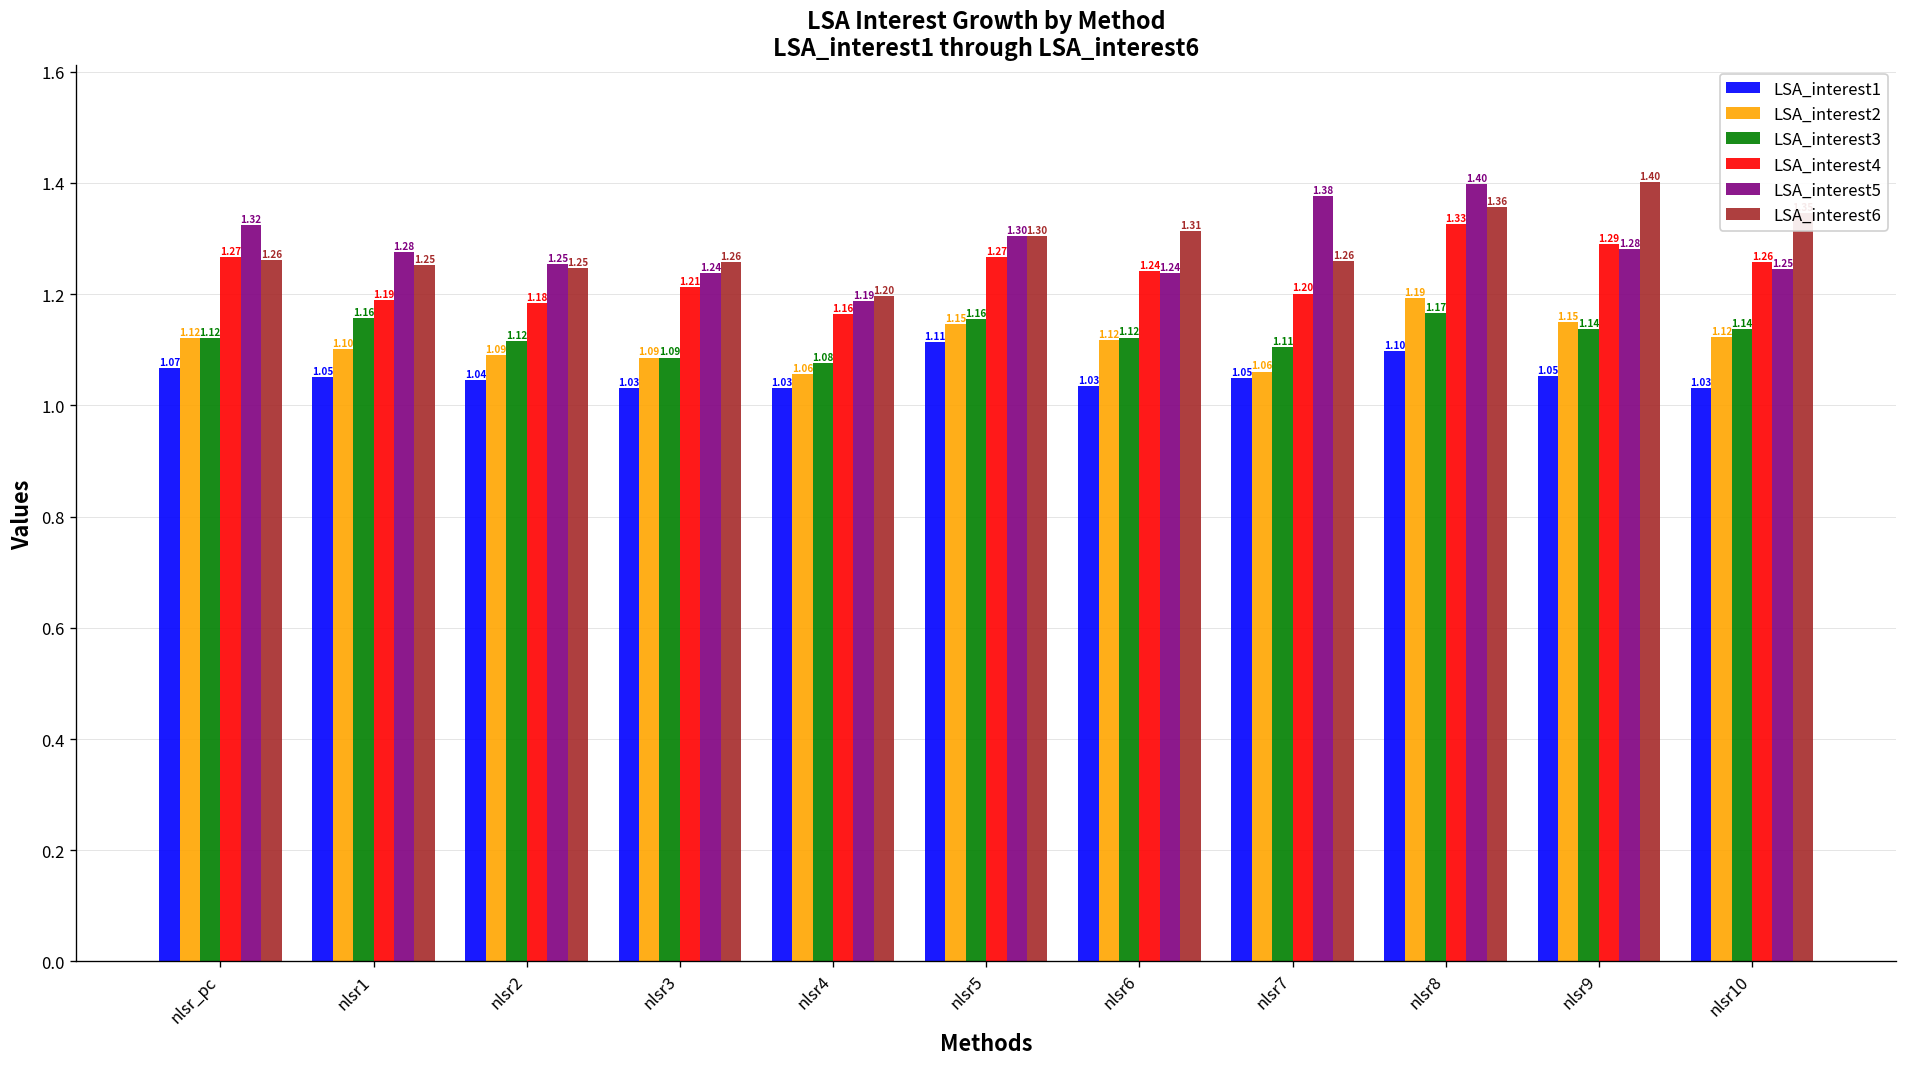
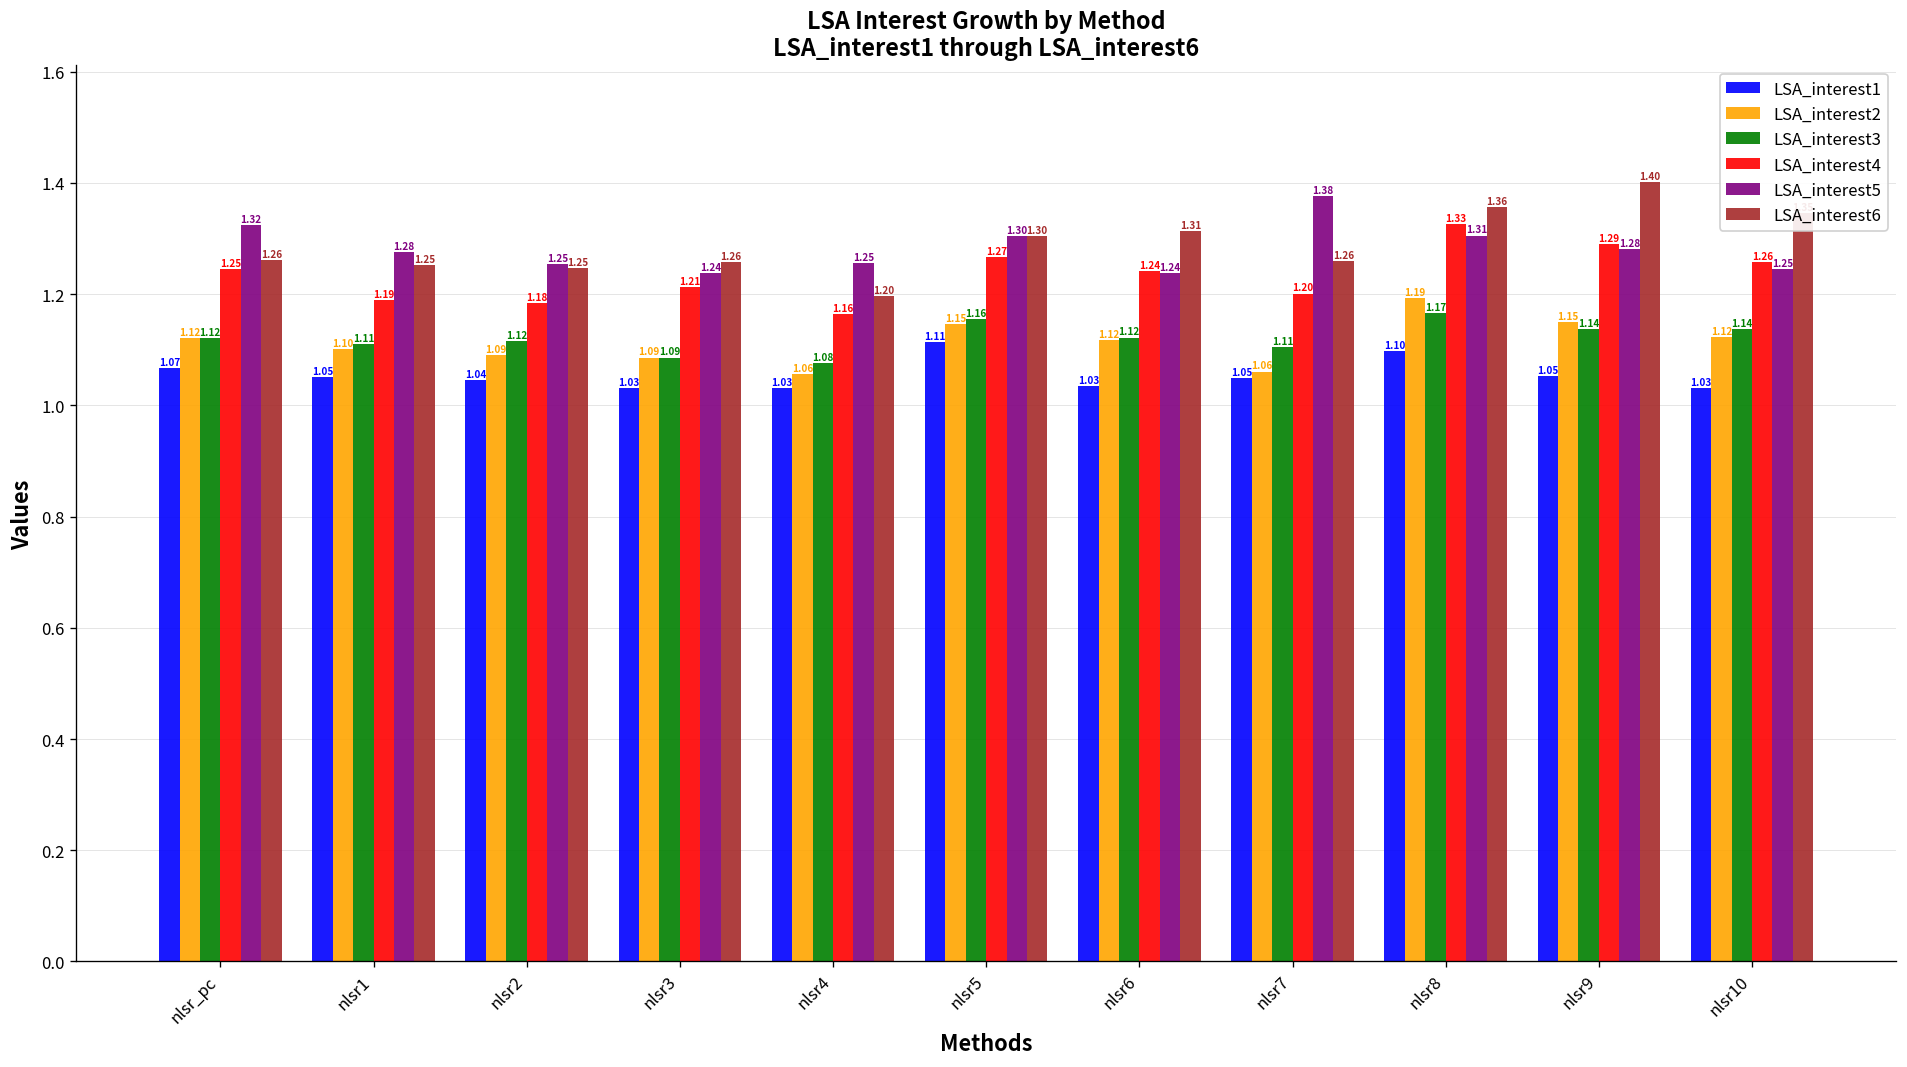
  {
    "LSA_interest1": {
      "nlsr_pc": 1.07,
      "nlsr1": 1.05,
      "nlsr2": 1.04,
      "nlsr3": 1.03,
      "nlsr4": 1.03,
      "nlsr5": 1.11,
      "nlsr6": 1.03,
      "nlsr7": 1.05,
      "nlsr8": 1.10,
      "nlsr9": 1.05,
      "nlsr10": 1.03
    },
    "LSA_interest2": {
      "nlsr_pc": 1.12,
      "nlsr1": 1.10,
      "nlsr2": 1.09,
      "nlsr3": 1.09,
      "nlsr4": 1.06,
      "nlsr5": 1.15,
      "nlsr6": 1.12,
      "nlsr7": 1.06,
      "nlsr8": 1.19,
      "nlsr9": 1.15,
      "nlsr10": 1.12
    },
    "LSA_interest3": {
      "nlsr_pc": 1.12,
-     "nlsr1": 1.16,
+     "nlsr1": 1.11,
      "nlsr2": 1.12,
      "nlsr3": 1.09,
      "nlsr4": 1.08,
      "nlsr5": 1.16,
      "nlsr6": 1.12,
      "nlsr7": 1.11,
      "nlsr8": 1.17,
      "nlsr9": 1.14,
      "nlsr10": 1.14
    },
    "LSA_interest4": {
-     "nlsr_pc": 1.27,
+     "nlsr_pc": 1.25,
      "nlsr1": 1.19,
      "nlsr2": 1.18,
      "nlsr3": 1.21,
      "nlsr4": 1.16,
      "nlsr5": 1.27,
      "nlsr6": 1.24,
      "nlsr7": 1.20,
      "nlsr8": 1.33,
      "nlsr9": 1.29,
      "nlsr10": 1.26
    },
    "LSA_interest5": {
      "nlsr_pc": 1.32,
      "nlsr1": 1.28,
      "nlsr2": 1.25,
      "nlsr3": 1.24,
-     "nlsr4": 1.19,
+     "nlsr4": 1.25,
      "nlsr5": 1.30,
      "nlsr6": 1.24,
      "nlsr7": 1.38,
-     "nlsr8": 1.40,
+     "nlsr8": 1.31,
      "nlsr9": 1.28,
      "nlsr10": 1.25
    },
    "LSA_interest6": {
      "nlsr_pc": 1.26,
      "nlsr1": 1.25,
      "nlsr2": 1.25,
      "nlsr3": 1.26,
      "nlsr4": 1.20,
      "nlsr5": 1.30,
      "nlsr6": 1.31,
      "nlsr7": 1.26,
      "nlsr8": 1.36,
      "nlsr9": 1.40
    }
  }
